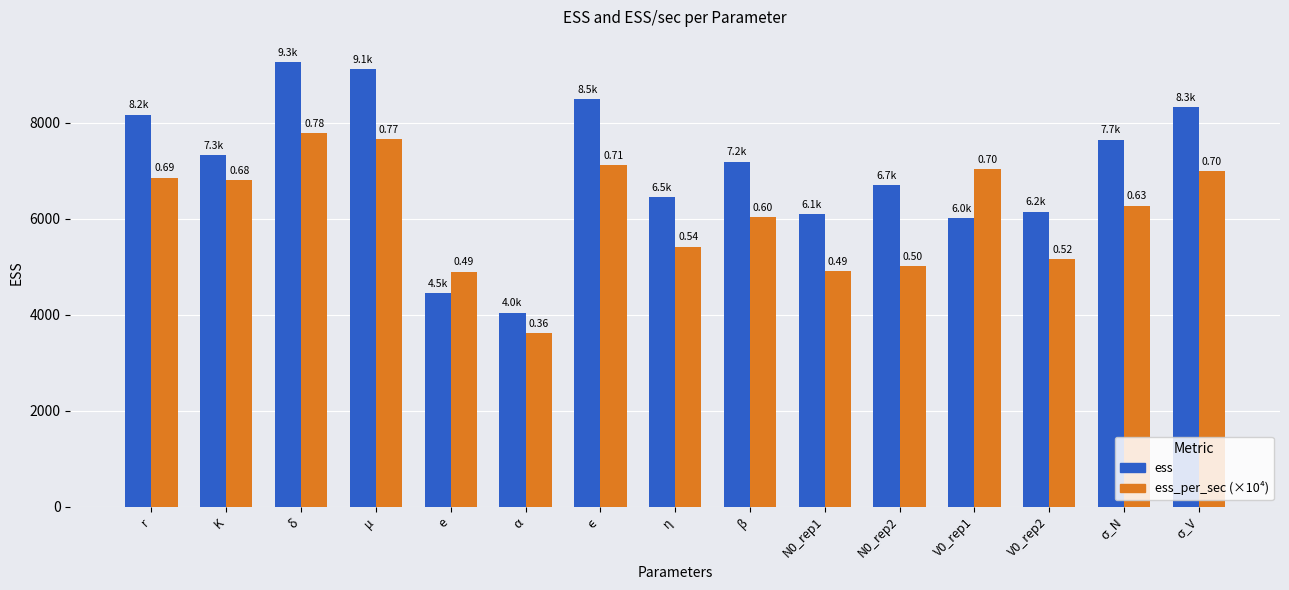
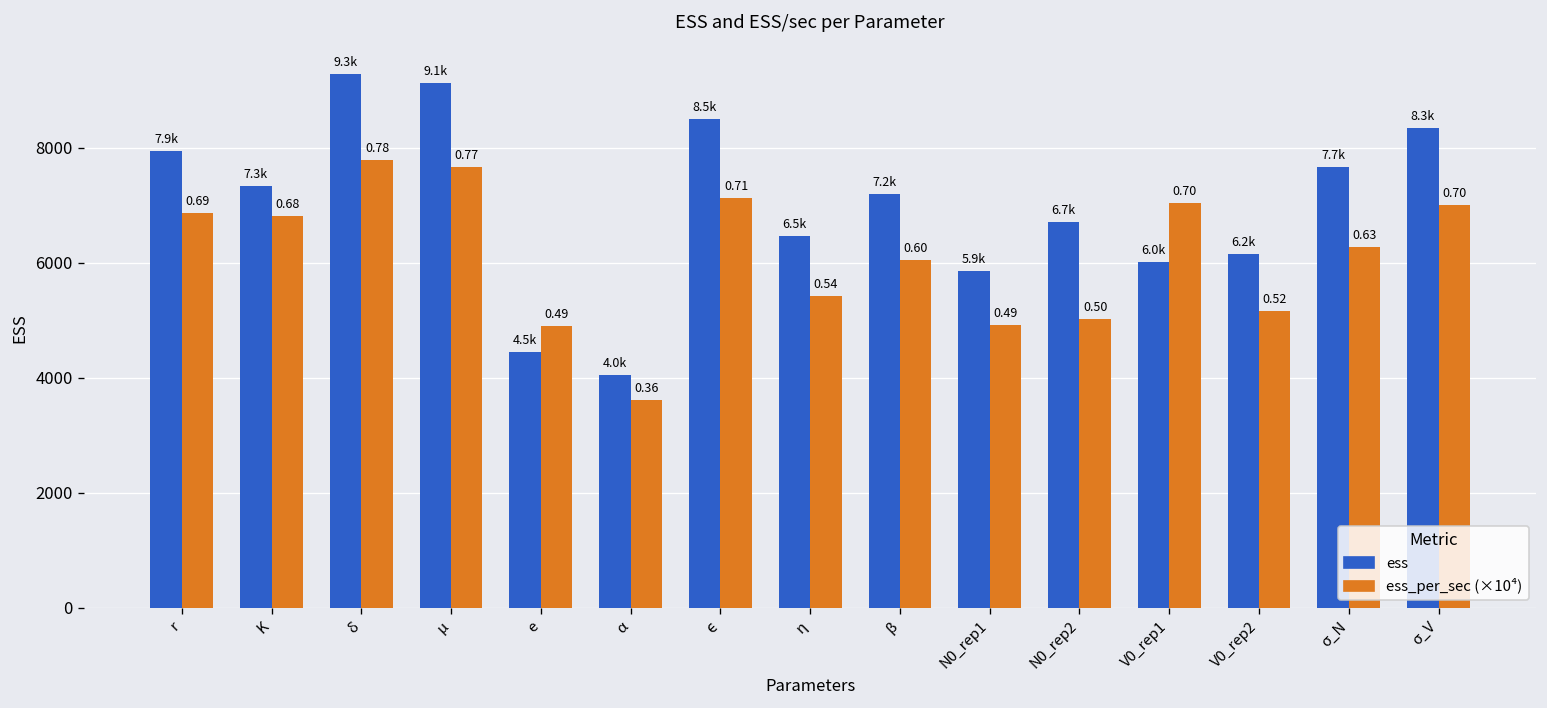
  {
    "ess": {
-     "r": "8.2k",
+     "r": "7.9k",
      "K": "7.3k",
      "δ": "9.3k",
      "μ": "9.1k",
      "e": "4.5k",
      "α": "4.0k",
      "ϵ": "8.5k",
      "η": "6.5k",
      "β": "7.2k",
-     "N0_rep1": "6.1k",
+     "N0_rep1": "5.9k",
      "N0_rep2": "6.7k",
      "V0_rep1": "6.0k",
      "V0_rep2": "6.2k",
      "σ_N": "7.7k",
      "σ_V": "8.3k"
    }
  }
